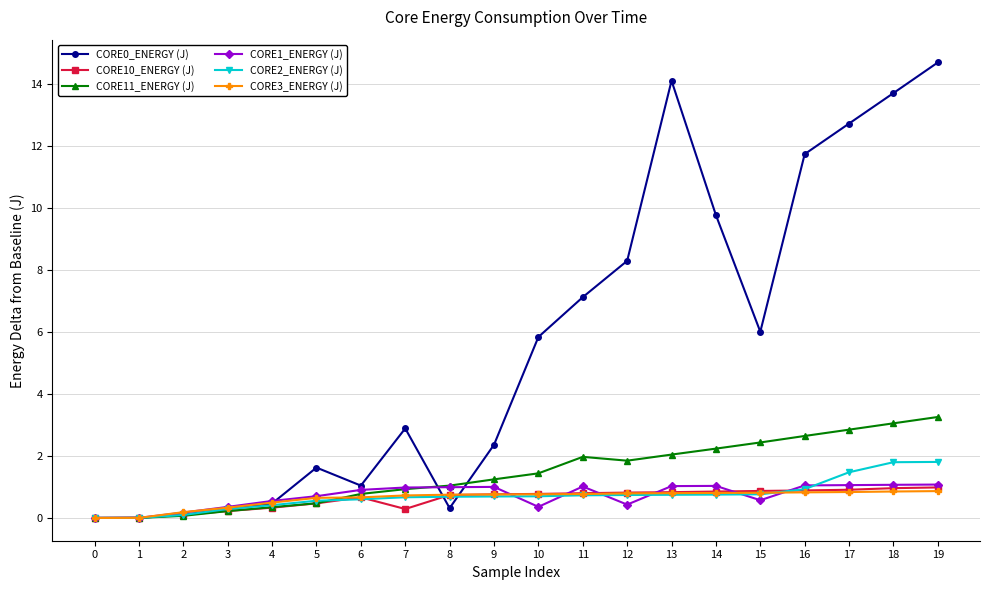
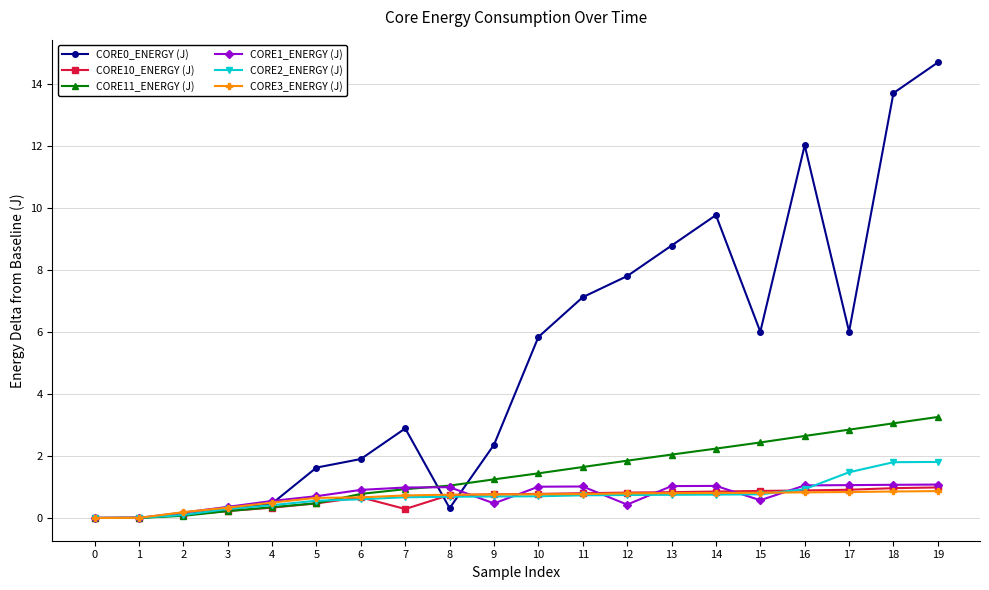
  {
    "CORE0_ENERGY (J)": {
      "5": 1.6,
-     "6": 1.0,
+     "6": 1.9,
      "7": 2.9,
      "8": 0.3,
      "9": 2.4,
      "10": 5.8,
      "11": 7.1,
-     "12": 8.3,
-     "13": 14.1,
+     "12": 7.8,
+     "13": 8.8,
      "14": 9.8,
      "15": 6.0,
-     "16": 11.7,
-     "17": 12.7,
+     "16": 12.0,
+     "17": 6.0,
      "18": 13.7,
      "19": 14.7
    },
    "CORE10_ENERGY (J)": {
      "7": 0.3,
      "18": 1.0,
      "19": 1.0
    },
    "CORE11_ENERGY (J)": {
      "6": 0.8,
      "9": 1.2,
      "10": 1.4,
-     "11": 2.0,
+     "11": 1.6,
      "12": 1.8,
      "13": 2.0,
      "14": 2.2,
      "15": 2.4,
      "16": 2.6,
      "17": 2.8,
      "18": 3.1,
      "19": 3.3
    },
    "CORE1_ENERGY (J)": {
      "6": 0.9,
-     "9": 1.0,
-     "10": 0.4,
+     "9": 0.5,
+     "10": 1.0,
      "11": 1.0,
      "12": 0.4,
      "13": 1.0,
      "14": 1.0,
      "15": 0.6,
      "16": 1.0,
      "17": 1.1,
      "18": 1.1,
      "19": 1.1
    },
    "CORE2_ENERGY (J)": {
      "5": 0.6,
      "17": 1.5,
      "18": 1.8,
      "19": 1.8
    },
    "CORE3_ENERGY (J)": {
      "18": 0.9,
      "19": 0.9
    }
  }
